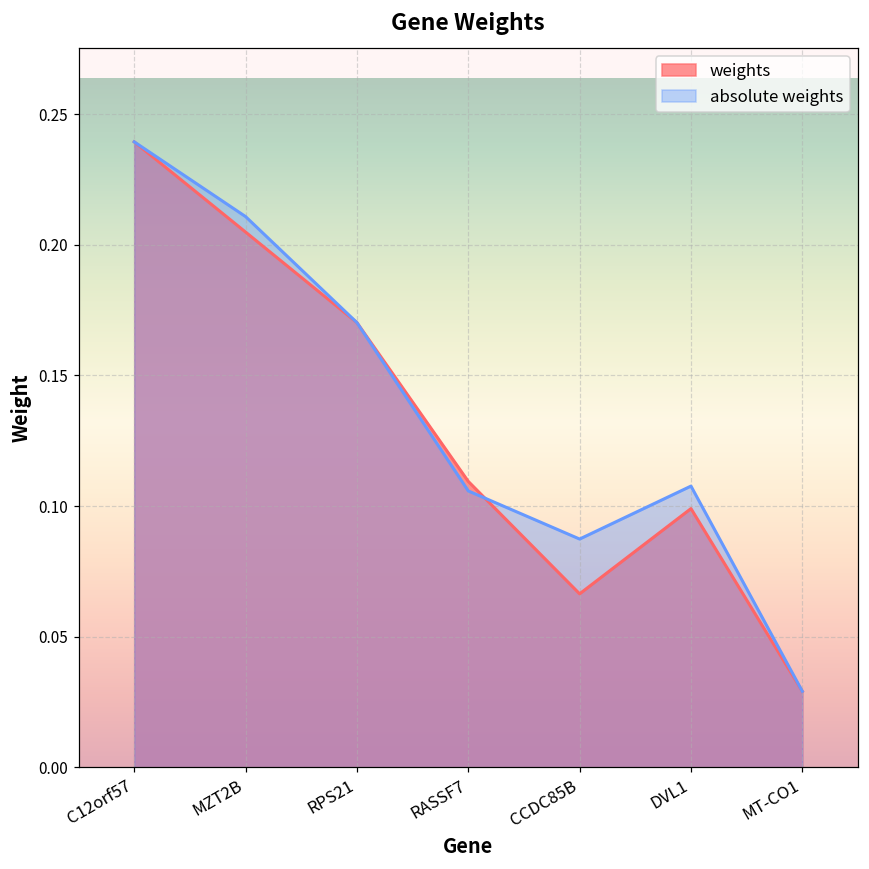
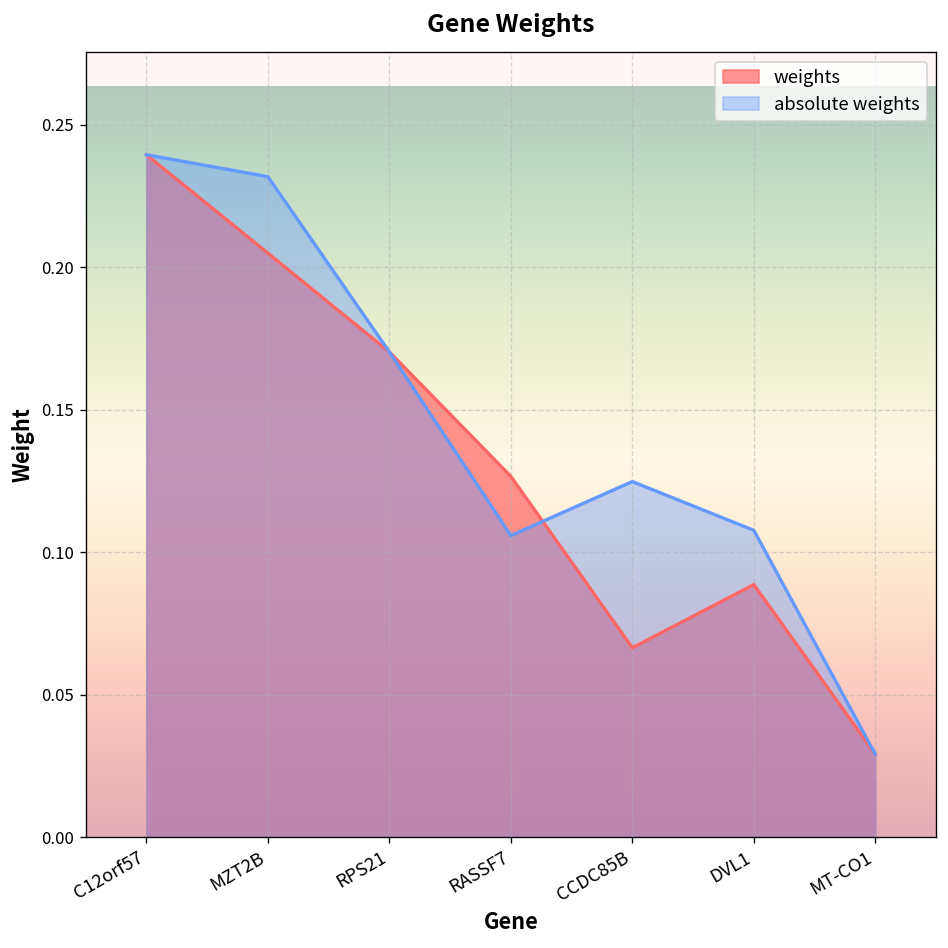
  {
    "weights": {
      "MZT2B": 0.205,
-     "RASSF7": 0.109,
+     "RASSF7": 0.127,
      "CCDC85B": 0.066,
-     "DVL1": 0.099
+     "DVL1": 0.089
    },
    "absolute weights": {
-     "MZT2B": 0.211,
+     "MZT2B": 0.232,
      "RASSF7": 0.106,
-     "CCDC85B": 0.087,
+     "CCDC85B": 0.125,
      "DVL1": 0.108
    }
  }
